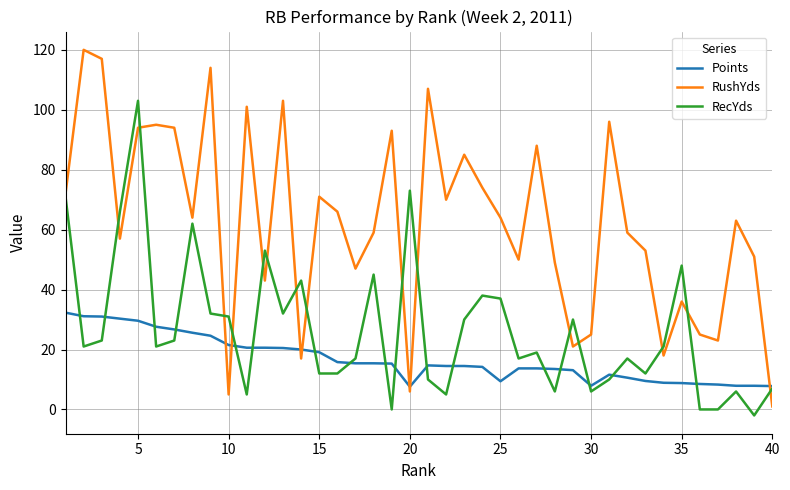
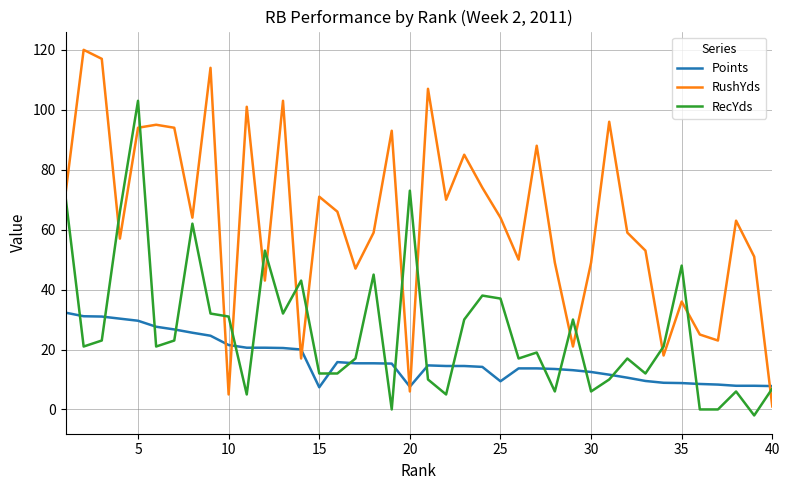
  {
    "Points": {
      "5": 30,
      "10": 22,
-     "15": 19,
+     "15": 7,
      "20": 8,
      "25": 9,
-     "30": 8,
+     "30": 13,
      "35": 9
    },
    "RushYds": {
      "5": 94,
      "10": 5,
      "15": 71,
      "20": 6,
      "25": 64,
-     "30": 25,
+     "30": 49,
      "35": 36,
      "40": 1
    },
    "RecYds": {
      "5": 103,
      "10": 31,
      "15": 12,
      "20": 73,
      "25": 37,
      "30": 6,
      "35": 48
    }
  }
